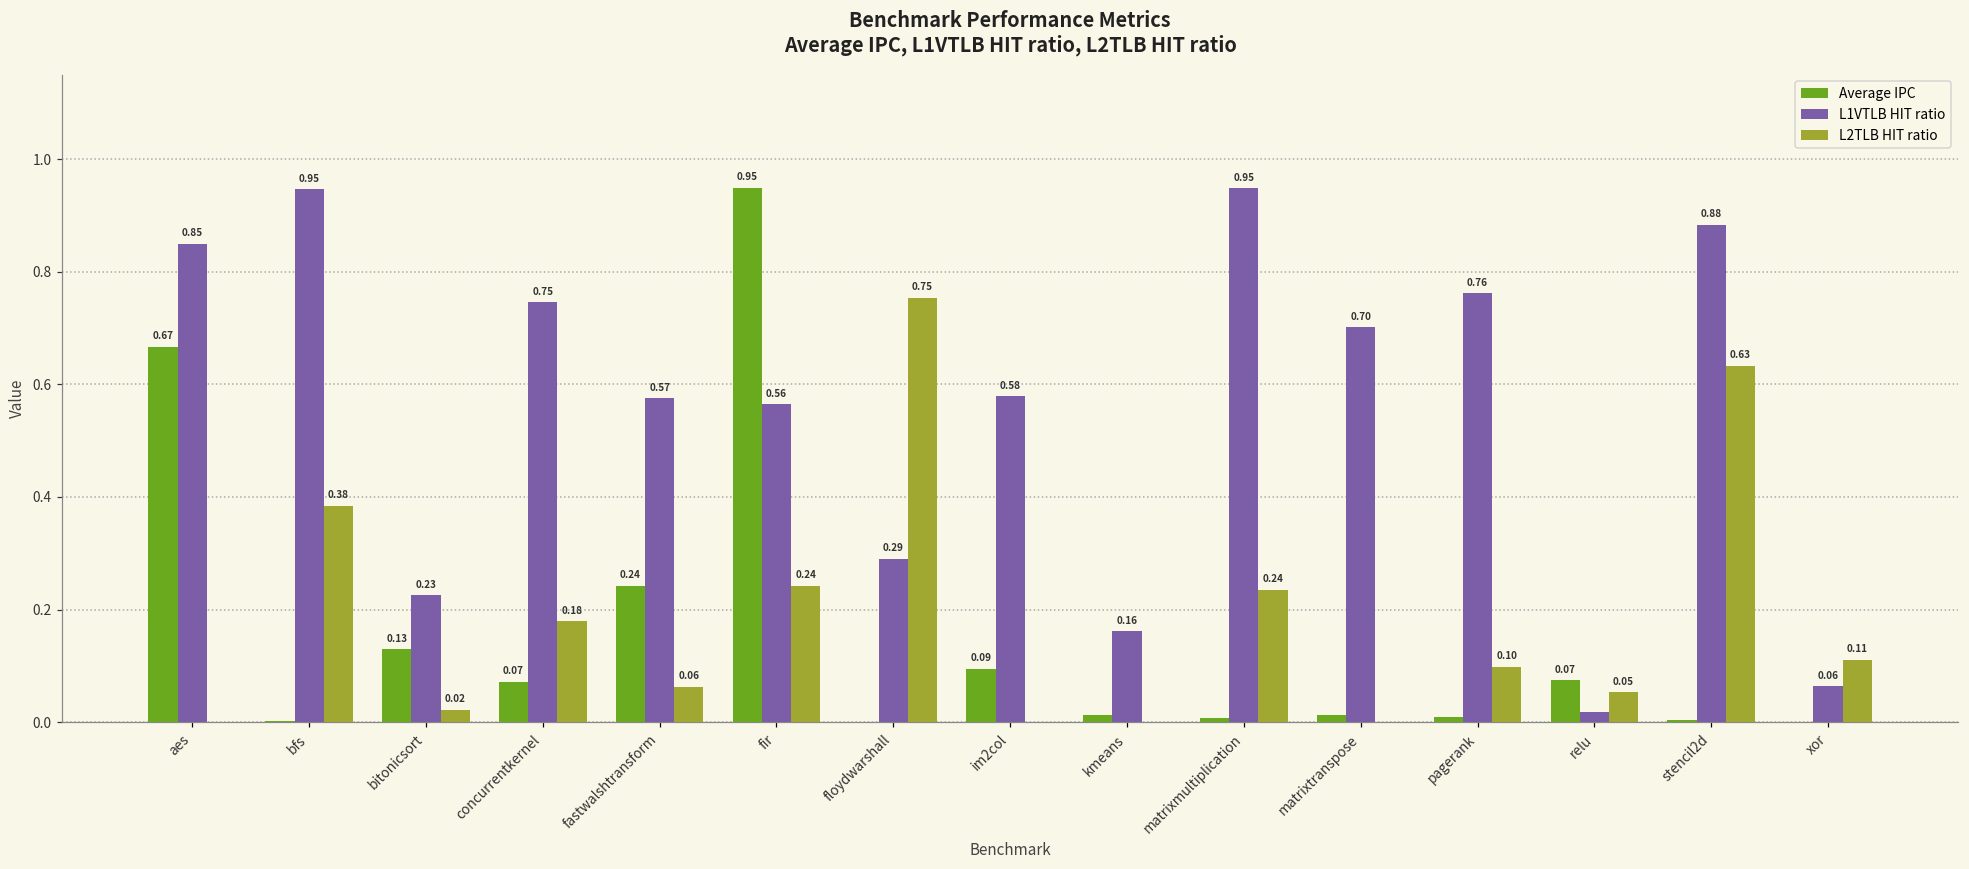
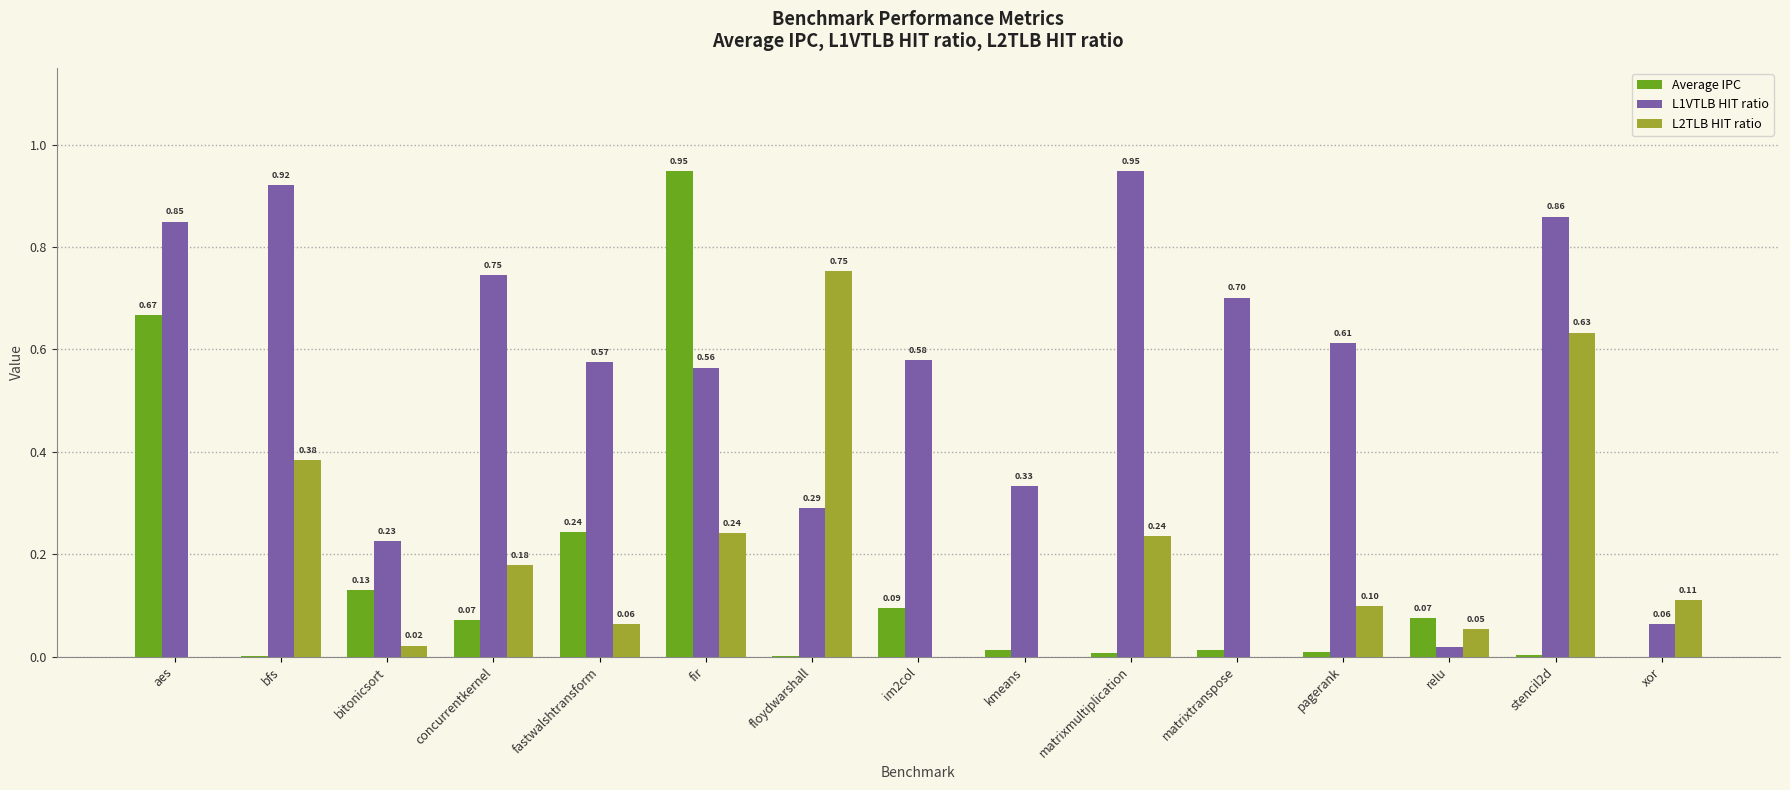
  {
    "L1VTLB HIT ratio": {
      "aes": 0.85,
-     "bfs": 0.95,
+     "bfs": 0.92,
      "bitonicsort": 0.23,
      "concurrentkernel": 0.75,
      "fastwalshtransform": 0.57,
      "fir": 0.56,
      "floydwarshall": 0.29,
      "im2col": 0.58,
-     "kmeans": 0.16,
+     "kmeans": 0.33,
      "matrixmultiplication": 0.95,
      "matrixtranspose": 0.70,
-     "pagerank": 0.76,
-     "stencil2d": 0.88,
+     "pagerank": 0.61,
+     "stencil2d": 0.86,
      "xor": 0.06
    }
  }
